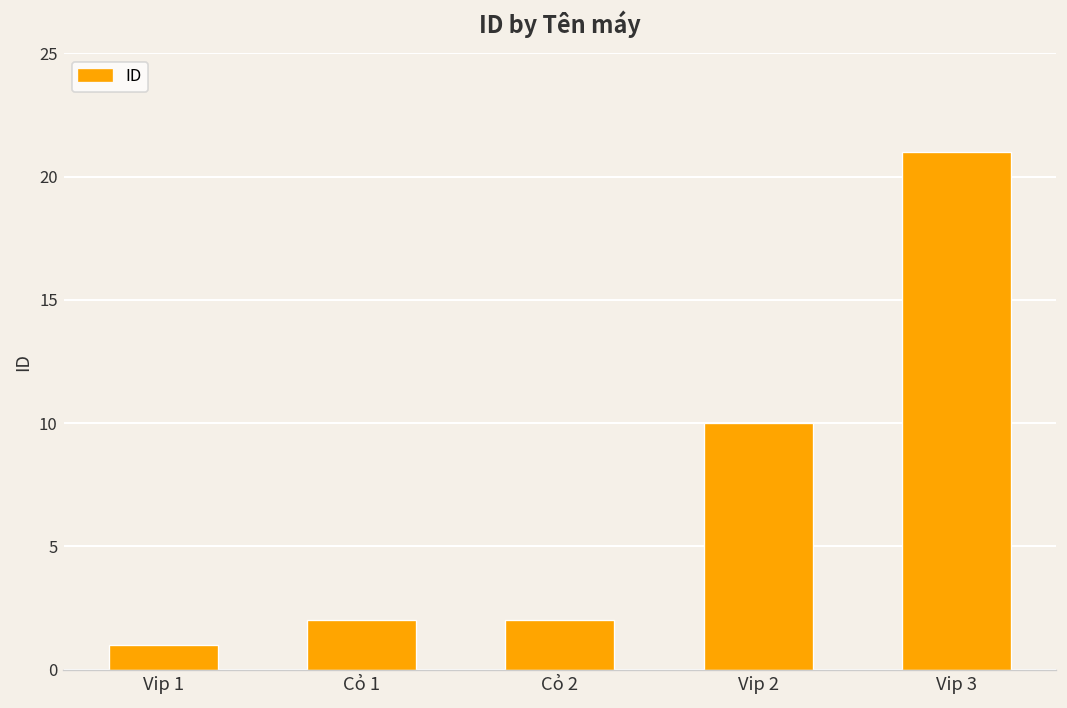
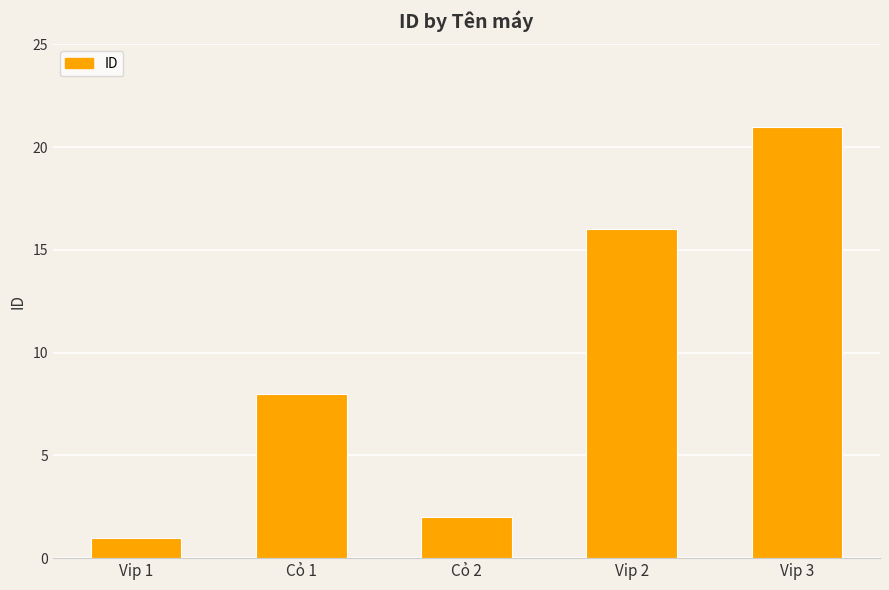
  {
    "Vip 1": 1,
-   "Cỏ 1": 2,
+   "Cỏ 1": 8,
    "Cỏ 2": 2,
-   "Vip 2": 10,
+   "Vip 2": 16,
    "Vip 3": 21
  }
